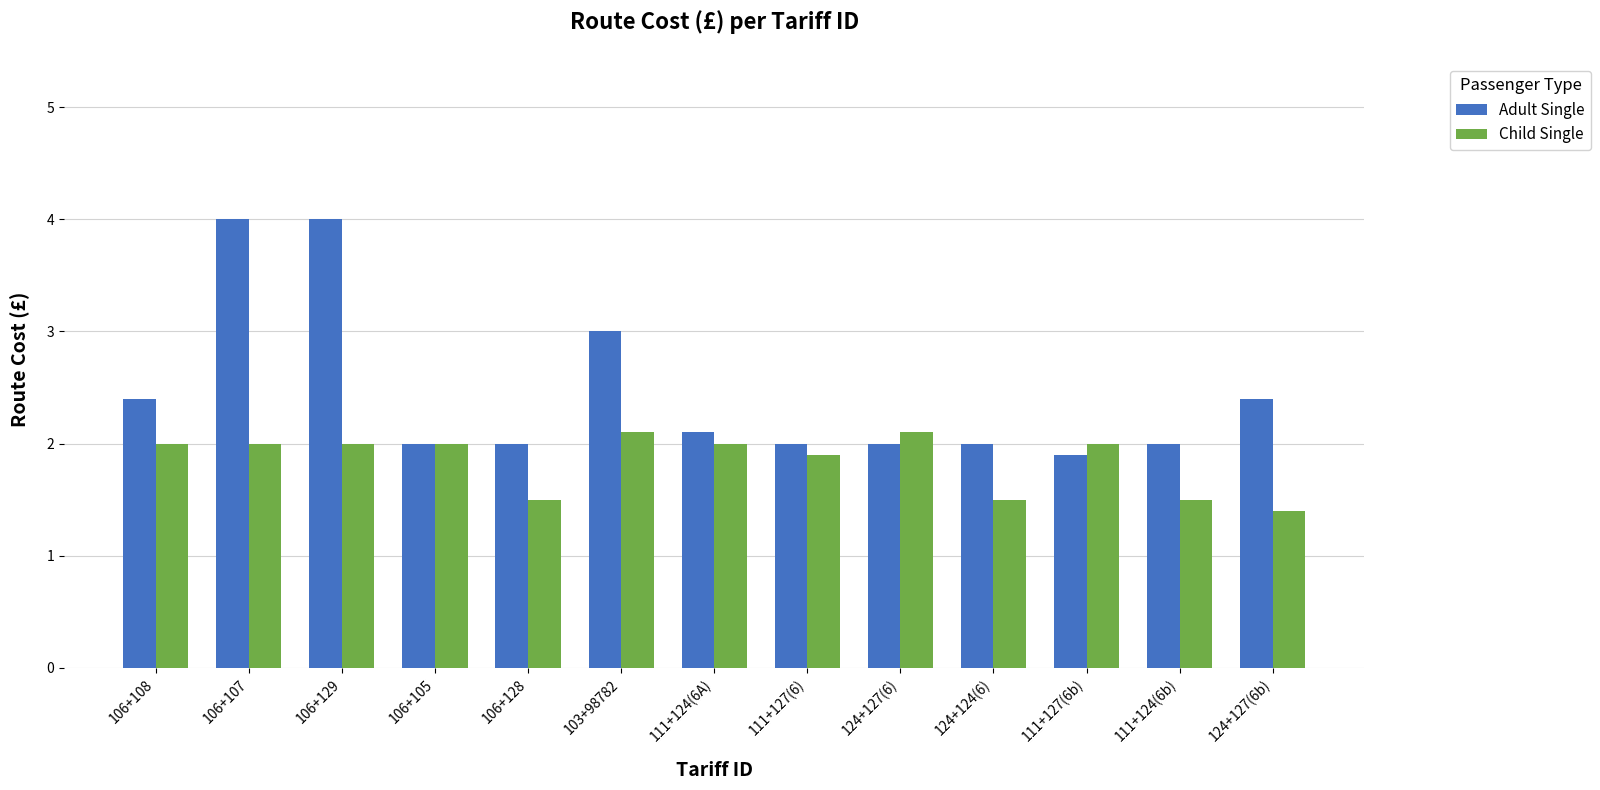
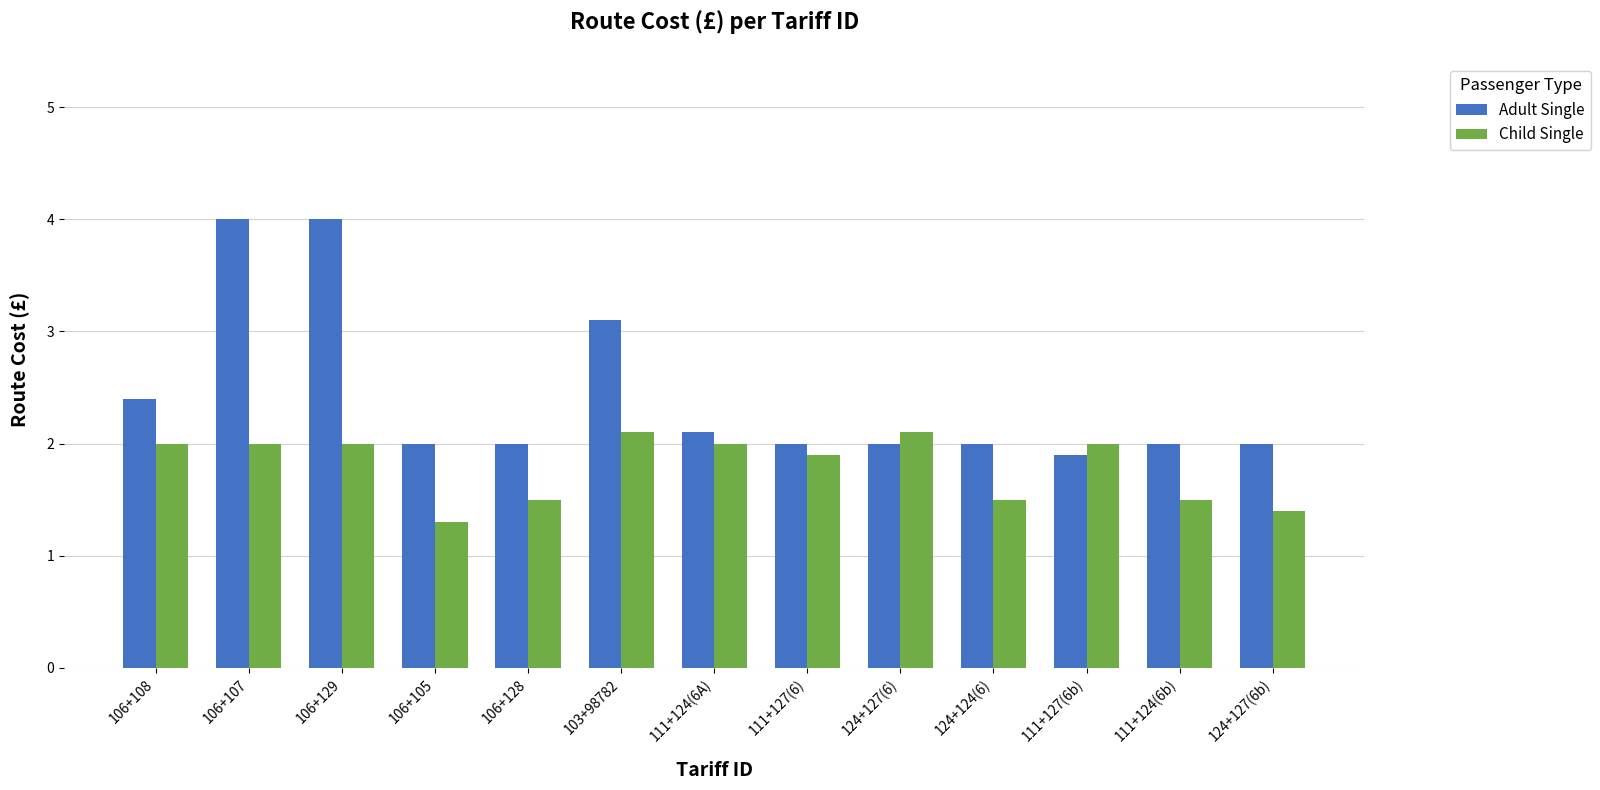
  {
    "Adult Single": {
      "106+108": 2.4,
      "106+107": 4.0,
      "106+129": 4.0,
      "106+105": 2.0,
      "106+128": 2.0,
-     "103+98782": 3.0,
+     "103+98782": 3.1,
      "111+124(6A)": 2.1,
      "111+127(6)": 2.0,
      "124+127(6)": 2.0,
      "124+124(6)": 2.0,
      "111+127(6b)": 1.9,
      "111+124(6b)": 2.0,
-     "124+127(6b)": 2.4
+     "124+127(6b)": 2.0
    },
    "Child Single": {
      "106+108": 2.0,
      "106+107": 2.0,
      "106+129": 2.0,
-     "106+105": 2.0,
+     "106+105": 1.3,
      "106+128": 1.5,
      "103+98782": 2.1,
      "111+124(6A)": 2.0,
      "111+127(6)": 1.9,
      "124+127(6)": 2.1,
      "124+124(6)": 1.5,
      "111+127(6b)": 2.0,
      "111+124(6b)": 1.5,
      "124+127(6b)": 1.4
    }
  }
